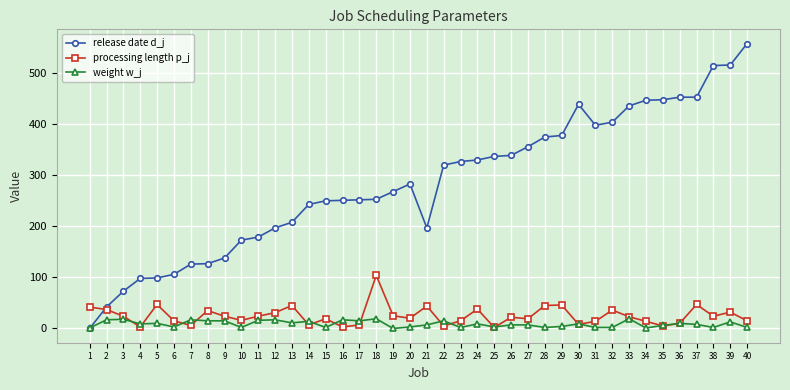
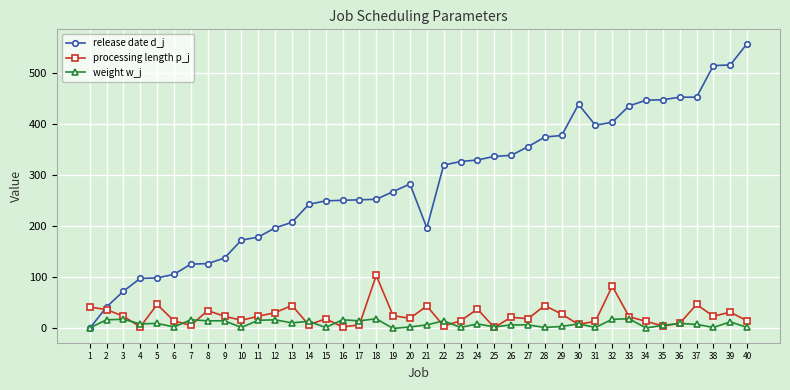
  {
    "release date d_j": {
      "2": 40,
      "3": 70,
      "4": 100,
      "5": 100,
      "6": 110,
      "7": 130,
      "8": 130,
      "9": 140,
      "10": 170,
      "11": 180,
      "12": 200,
      "13": 210,
      "14": 240,
      "15": 250,
      "16": 250,
      "17": 250,
      "18": 250,
      "19": 270,
      "20": 280,
      "21": 200,
      "22": 320,
      "23": 330,
      "24": 330,
      "25": 340,
      "26": 340,
      "27": 360,
      "28": 380,
      "29": 380,
      "30": 440,
      "31": 400,
      "32": 400,
      "33": 440,
      "34": 450,
      "35": 450,
      "36": 450,
      "37": 450,
      "38": 520,
      "39": 520,
      "40": 560
    },
    "processing length p_j": {
      "1": 40,
      "2": 40,
      "3": 20,
      "4": 0,
      "5": 50,
      "6": 20,
      "7": 10,
      "8": 40,
      "9": 20,
      "10": 20,
      "11": 20,
      "12": 30,
      "13": 50,
      "14": 10,
      "15": 20,
      "16": 0,
      "17": 10,
      "18": 100,
      "19": 30,
      "20": 20,
      "21": 40,
      "22": 10,
      "23": 20,
      "24": 40,
      "26": 20,
      "27": 20,
      "28": 50,
-     "29": 50,
+     "29": 30,
      "31": 10,
-     "32": 40,
+     "32": 80,
      "34": 10,
      "37": 50,
      "38": 20,
      "39": 30,
      "40": 20
    },
    "weight w_j": {
      "2": 20,
      "3": 20,
      "4": 10,
      "5": 10,
      "6": 0,
      "7": 20,
      "8": 20,
      "9": 20,
      "10": 0,
      "11": 20,
      "12": 20,
      "13": 10,
      "14": 10,
      "15": 0,
      "16": 20,
      "17": 20,
      "18": 20,
      "19": 0,
      "20": 0,
      "21": 10,
      "22": 20,
      "23": 0,
      "24": 10,
      "26": 10,
      "27": 10,
      "28": 0,
      "29": 0,
      "31": 0,
-     "32": 0,
+     "32": 20,
      "34": 0,
      "37": 10,
      "38": 0,
      "39": 10,
      "40": 0
    }
  }
